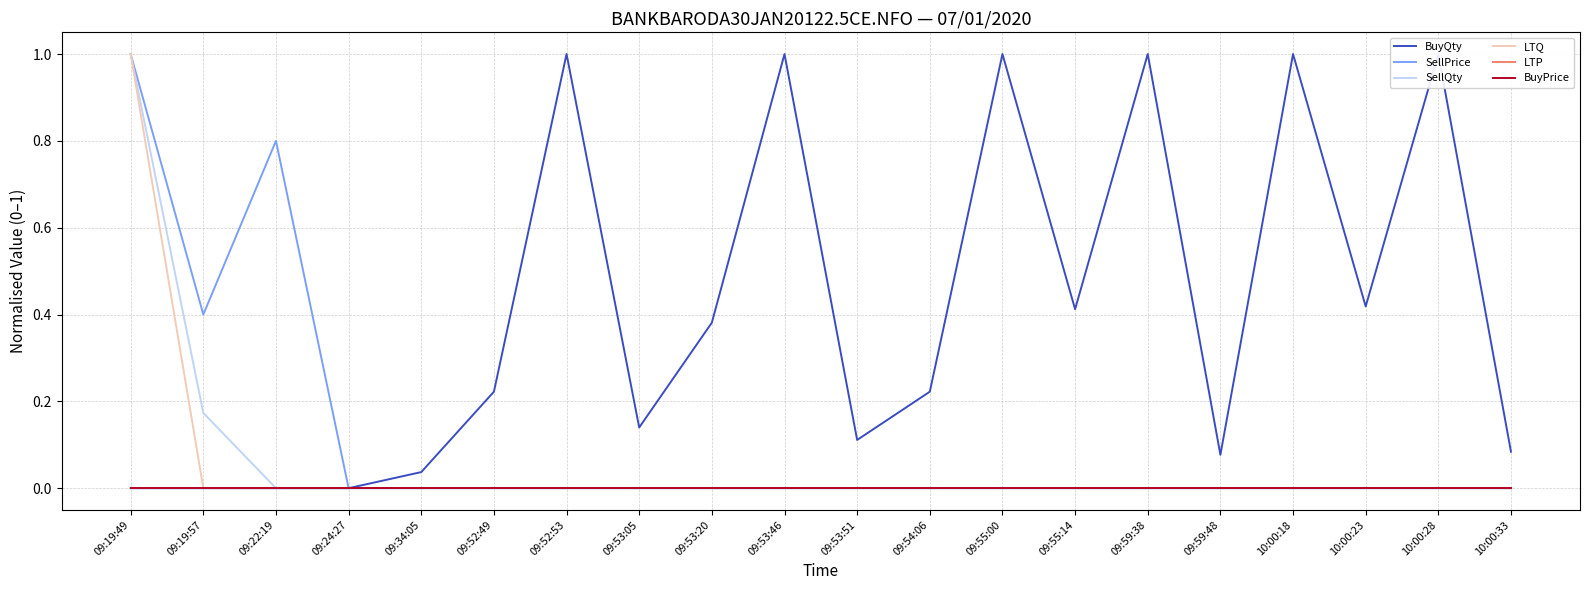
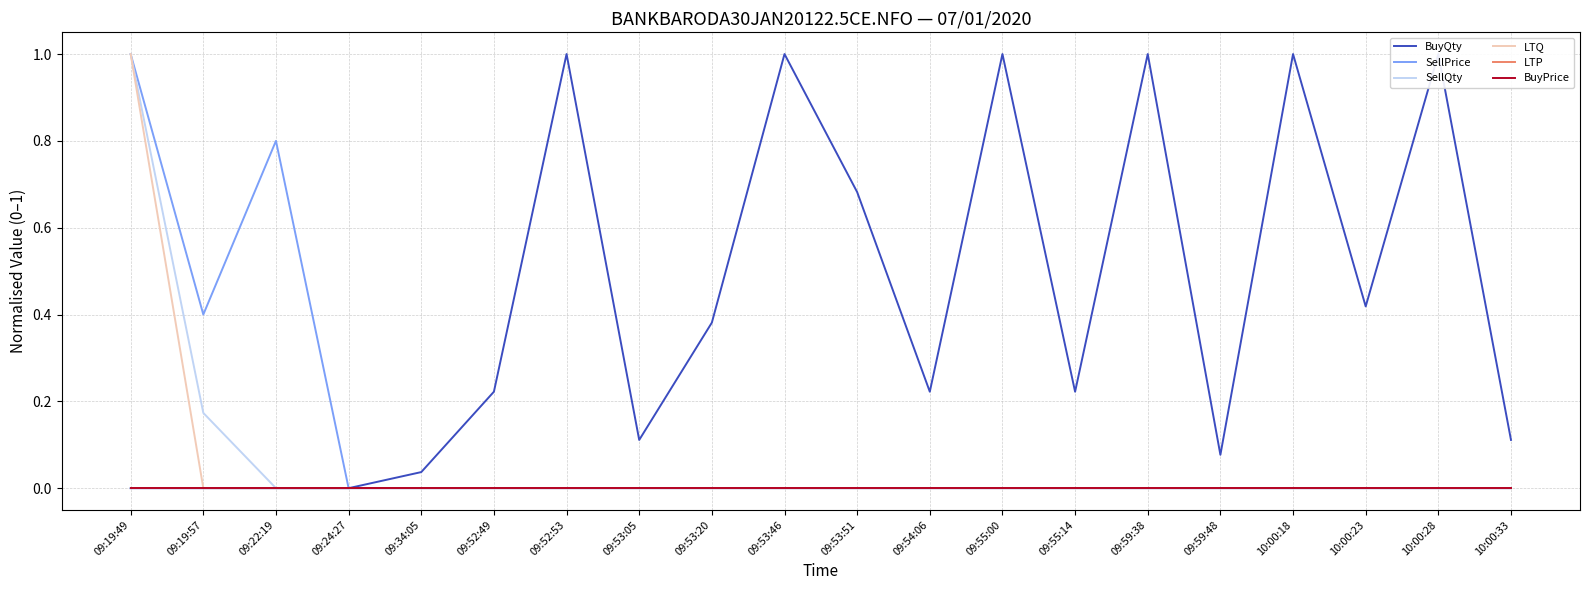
  {
    "BuyQty": {
      "09:34:05": 0.04,
      "09:52:49": 0.22,
      "09:52:53": 1.00,
-     "09:53:05": 0.14,
+     "09:53:05": 0.11,
      "09:53:20": 0.38,
      "09:53:46": 1.00,
-     "09:53:51": 0.11,
+     "09:53:51": 0.68,
      "09:54:06": 0.22,
      "09:55:00": 1.00,
-     "09:55:14": 0.41,
+     "09:55:14": 0.22,
      "09:59:38": 1.00,
      "09:59:48": 0.08,
      "10:00:18": 1.00,
      "10:00:23": 0.42,
-     "10:00:33": 0.08
+     "10:00:33": 0.11
    },
    "SellPrice": {
      "09:19:57": 0.40,
      "09:22:19": 0.80
    },
    "SellQty": {
      "09:19:57": 0.17
    }
  }
